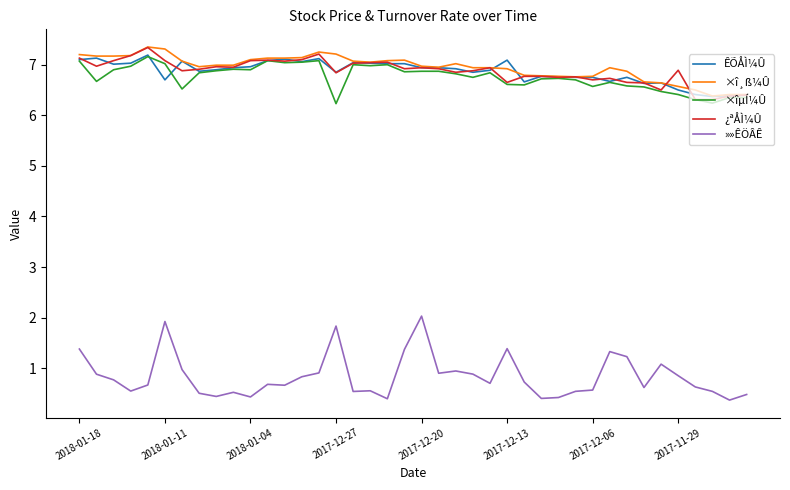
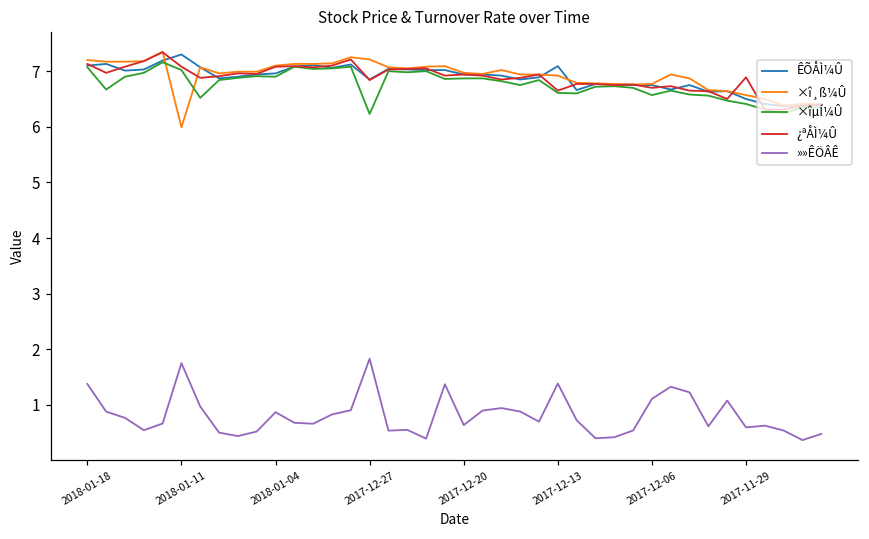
  {
    "ÊÕÅÌ¼Û": {
-     "2018-01-11": 6.7,
+     "2018-01-11": 7.3,
      "2018-01-04": 7.0,
      "2017-12-13": 7.1,
      "2017-11-29": 6.5
    },
    "×î¸ß¼Û": {
      "2018-01-18": 7.2,
-     "2018-01-11": 7.3,
+     "2018-01-11": 6.0,
      "2017-12-27": 7.2,
      "2017-12-13": 6.9,
      "2017-11-29": 6.6
    },
    "×îµÍ¼Û": {
      "2018-01-11": 7.0,
      "2018-01-04": 6.9,
      "2017-12-27": 6.2,
      "2017-12-20": 6.9,
      "2017-12-06": 6.6,
      "2017-11-29": 6.4
    },
    "¿ªÅÌ¼Û": {
      "2018-01-11": 7.1,
      "2017-12-06": 6.7,
      "2017-11-29": 6.9
    },
    "»»ÊÖÂÊ": {
      "2018-01-18": 1.4,
-     "2018-01-11": 1.9,
-     "2018-01-04": 0.4,
+     "2018-01-11": 1.8,
+     "2018-01-04": 0.9,
      "2017-12-27": 1.8,
-     "2017-12-20": 2.0,
+     "2017-12-20": 0.6,
      "2017-12-13": 1.4,
-     "2017-12-06": 0.6,
-     "2017-11-29": 0.9
+     "2017-12-06": 1.1,
+     "2017-11-29": 0.6
    }
  }
